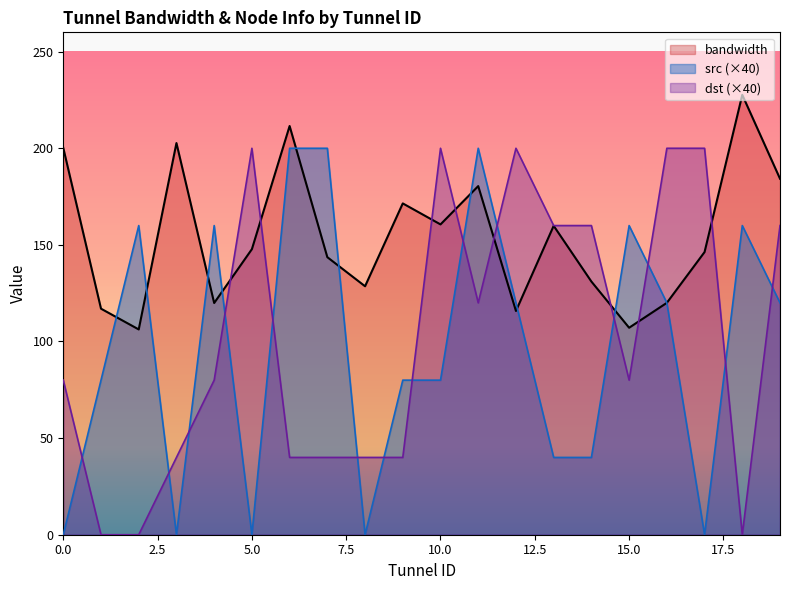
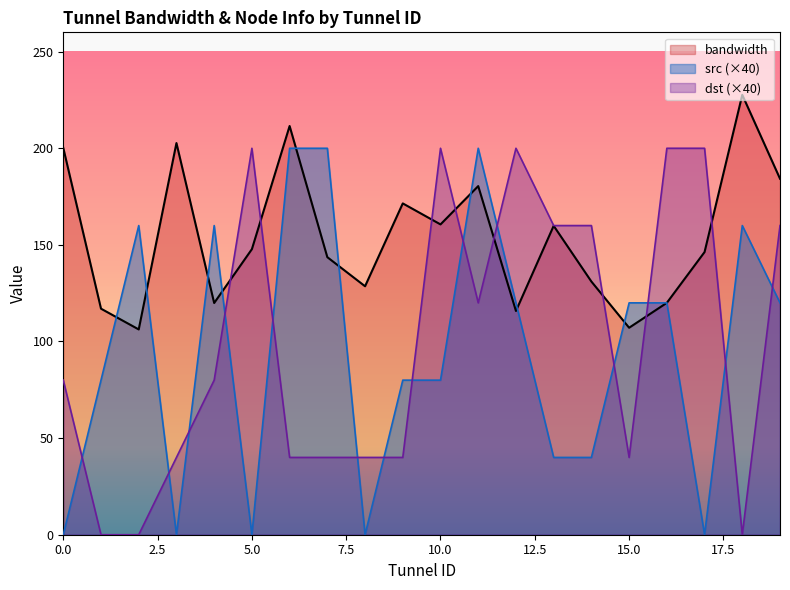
  {
    "bandwidth": {
      "0.0": 200,
      "5.0": 148,
      "10.0": 161,
      "15.0": 107
    },
    "src (×40)": {
      "0.0": 0,
      "5.0": 0,
      "10.0": 80,
-     "15.0": 160
+     "15.0": 120
    },
    "dst (×40)": {
      "0.0": 80,
      "5.0": 200,
      "10.0": 200,
-     "15.0": 80
+     "15.0": 40
    }
  }
